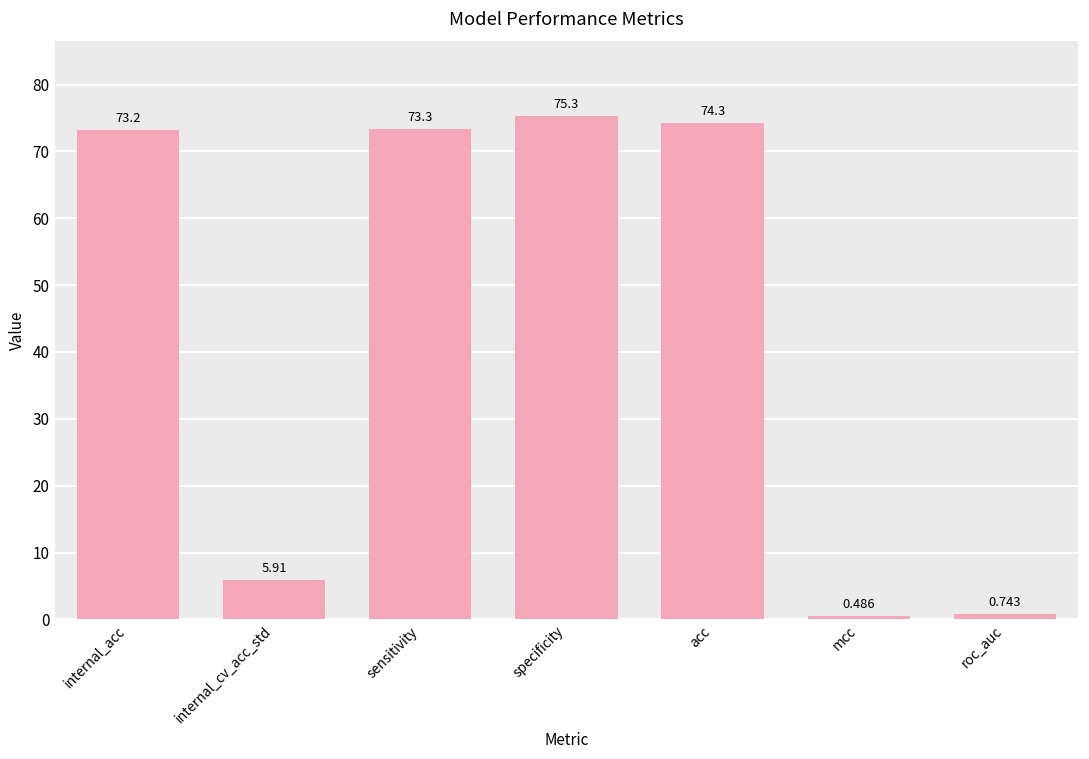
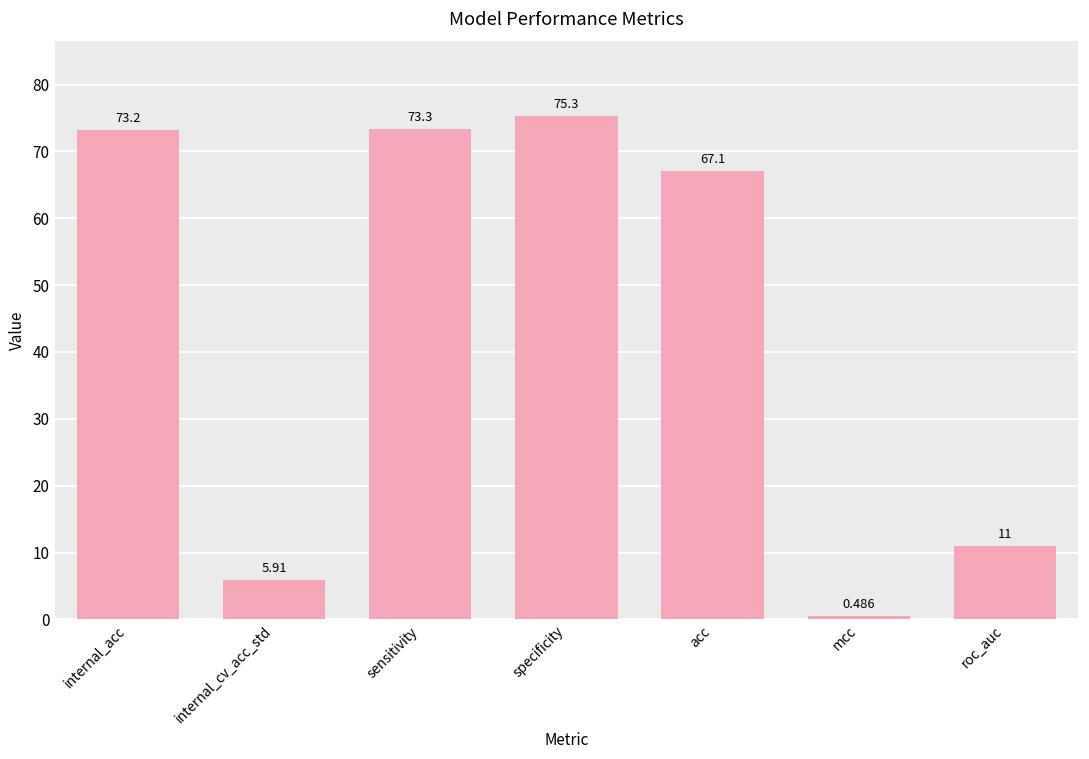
  {
    "internal_acc": 73.2,
    "internal_cv_acc_std": 5.91,
    "sensitivity": 73.3,
    "specificity": 75.3,
-   "acc": 74.3,
+   "acc": 67.1,
    "mcc": 0.486,
-   "roc_auc": 0.743
+   "roc_auc": 11
  }
